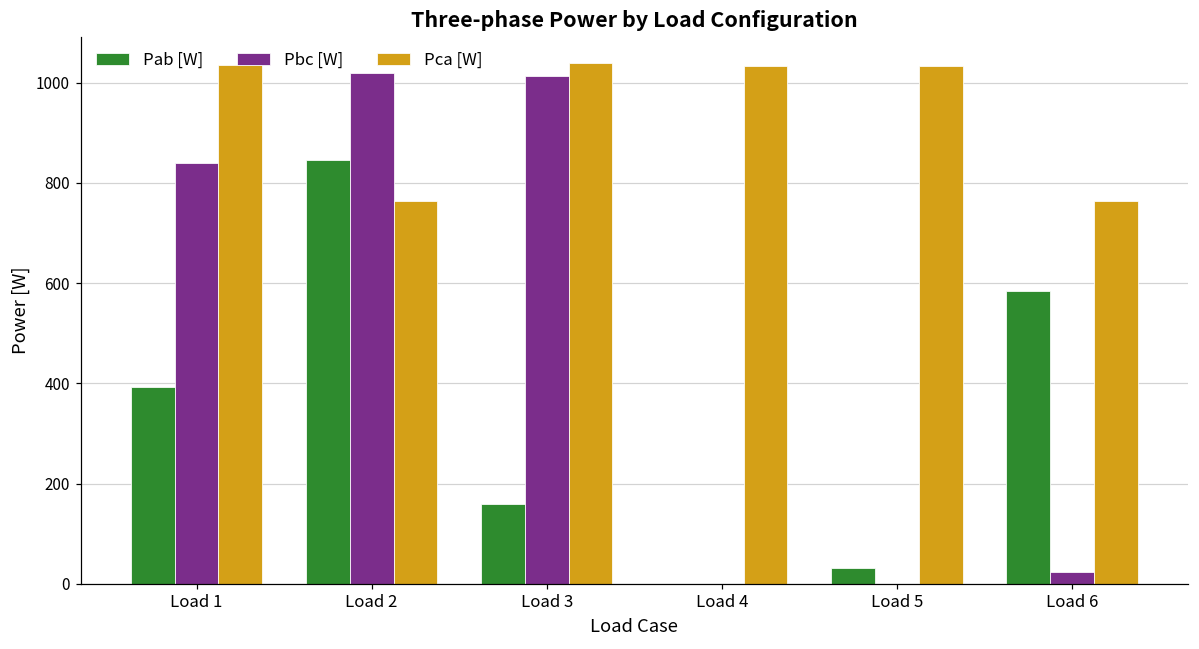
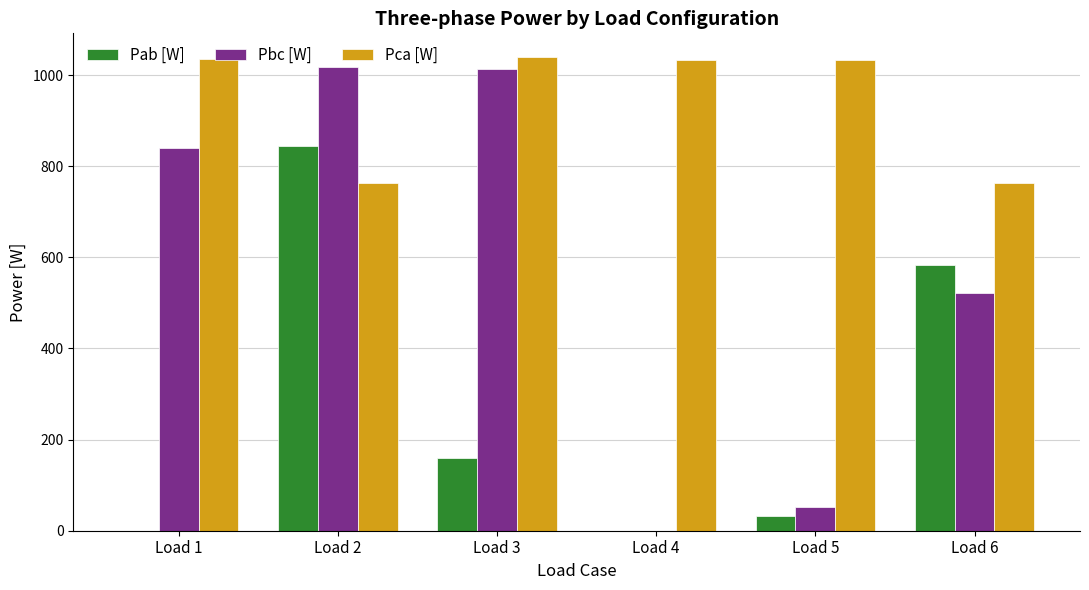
  {
    "Pab [W]": {
-     "Load 1": 390,
+     "Load 1": 0,
      "Load 2": 840,
      "Load 3": 160,
      "Load 4": 0,
      "Load 5": 30,
      "Load 6": 580
    },
    "Pbc [W]": {
      "Load 1": 840,
      "Load 2": 1020,
      "Load 3": 1010,
      "Load 4": 0,
-     "Load 5": 0,
-     "Load 6": 20
+     "Load 5": 50,
+     "Load 6": 520
    },
    "Pca [W]": {
      "Load 1": 1040,
      "Load 2": 760,
      "Load 3": 1040,
      "Load 4": 1030,
      "Load 5": 1030,
      "Load 6": 760
    }
  }
